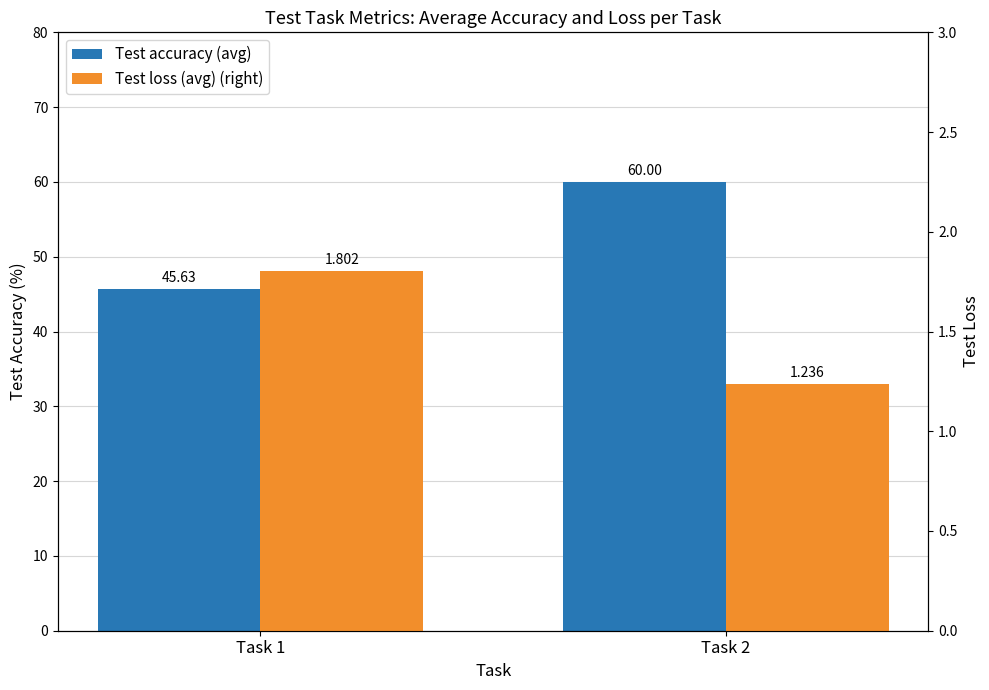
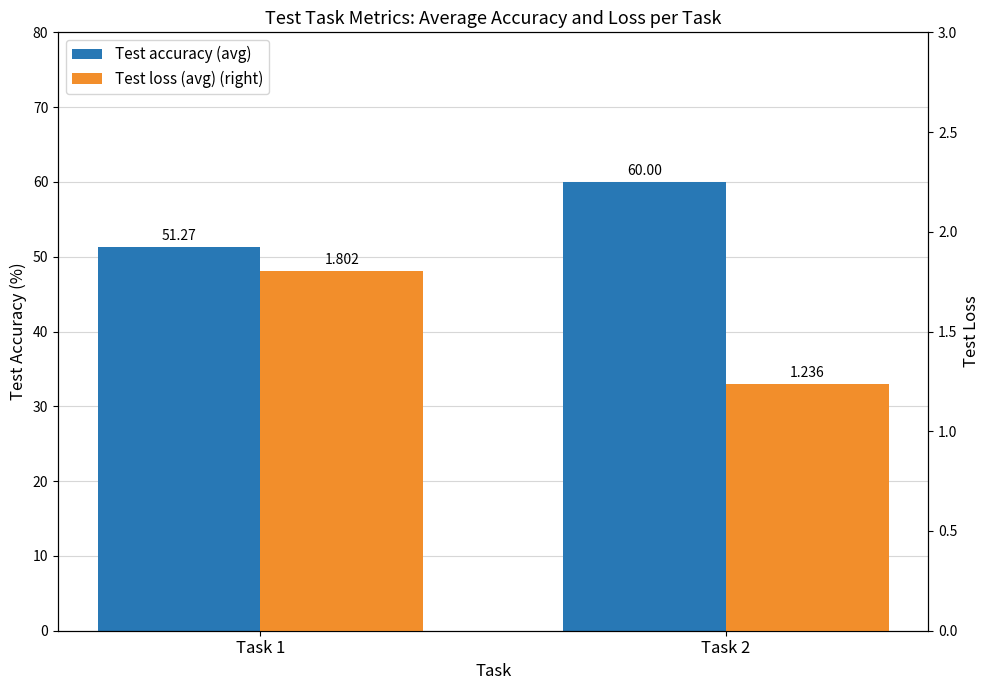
  {
    "Test accuracy (avg)": {
-     "Task 1": 45.63,
+     "Task 1": 51.27,
      "Task 2": 60.00
    },
    "Test loss (avg) (right)": {
      "Task 1": 1.802,
      "Task 2": 1.236
    }
  }
